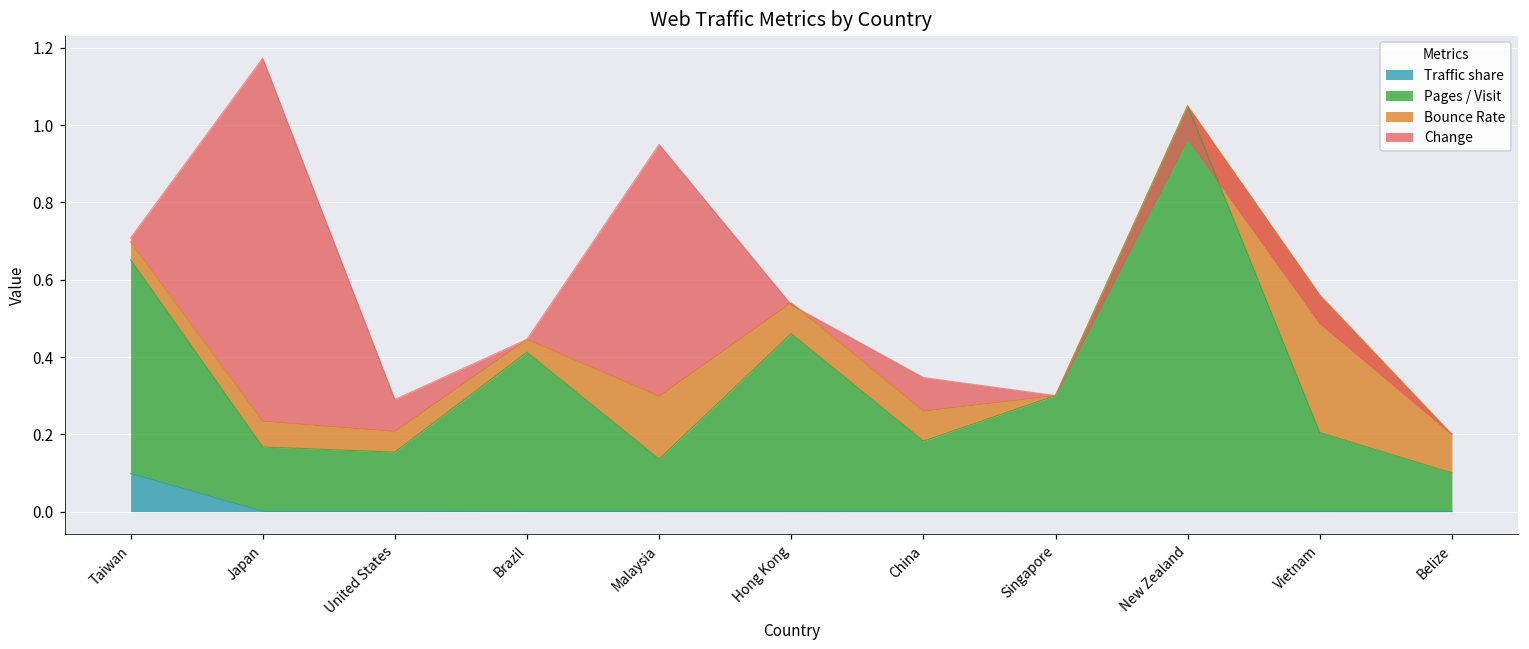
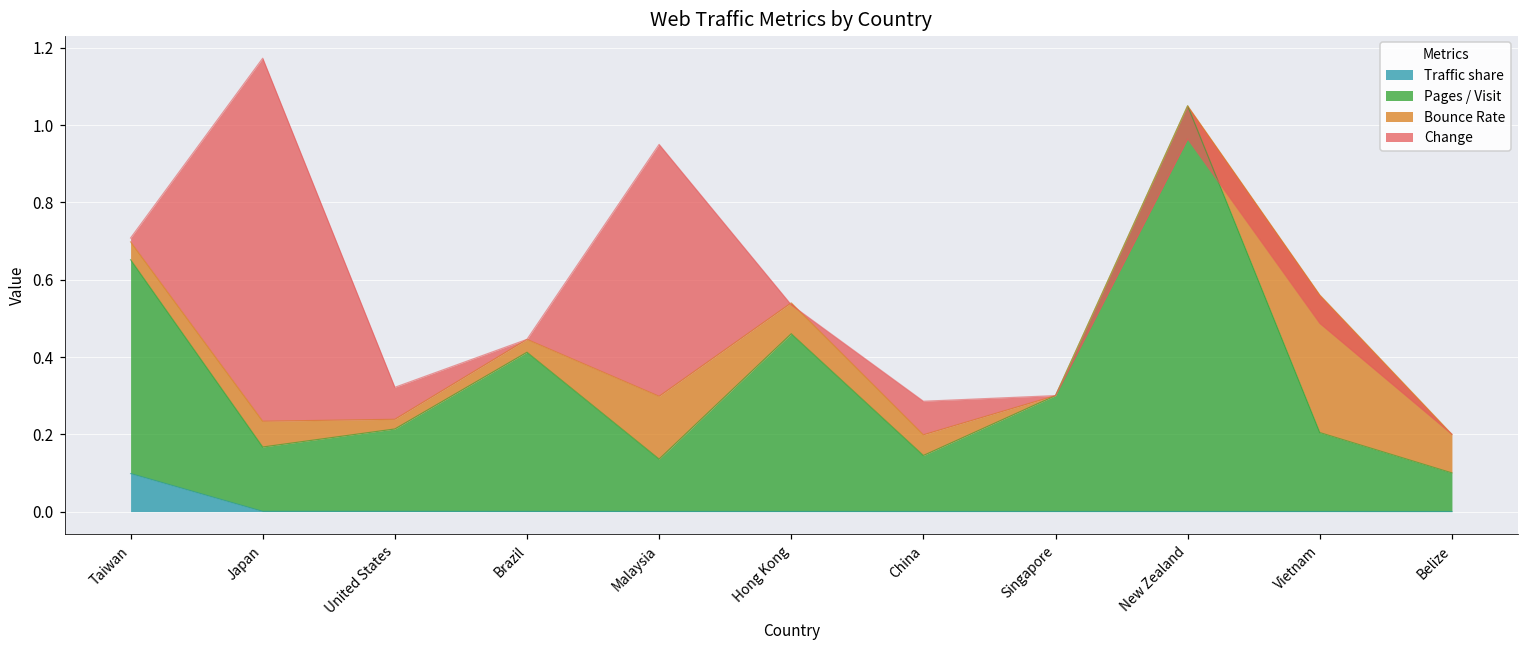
  {
    "Traffic share": {
      "Taiwan": 0.10,
      "Japan": 0.00,
      "United States": 0.00,
      "Brazil": 0.00,
      "Malaysia": 0.00,
      "Hong Kong": 0.00,
      "China": 0.00,
      "Singapore": 0.00,
      "New Zealand": 0.00,
      "Vietnam": 0.00,
      "Belize": 0.00
    },
    "Pages / Visit": {
      "Taiwan": 0.55,
      "Japan": 0.17,
-     "United States": 0.15,
+     "United States": 0.21,
      "Brazil": 0.41,
      "Malaysia": 0.14,
      "Hong Kong": 0.46,
-     "China": 0.18,
+     "China": 0.15,
      "Vietnam": 0.20,
      "Belize": 0.10
    },
    "Bounce Rate": {
      "Taiwan": 0.05,
      "Japan": 0.07,
-     "United States": 0.05,
+     "United States": 0.03,
      "Malaysia": 0.16,
-     "China": 0.08
+     "China": 0.05
    }
  }
